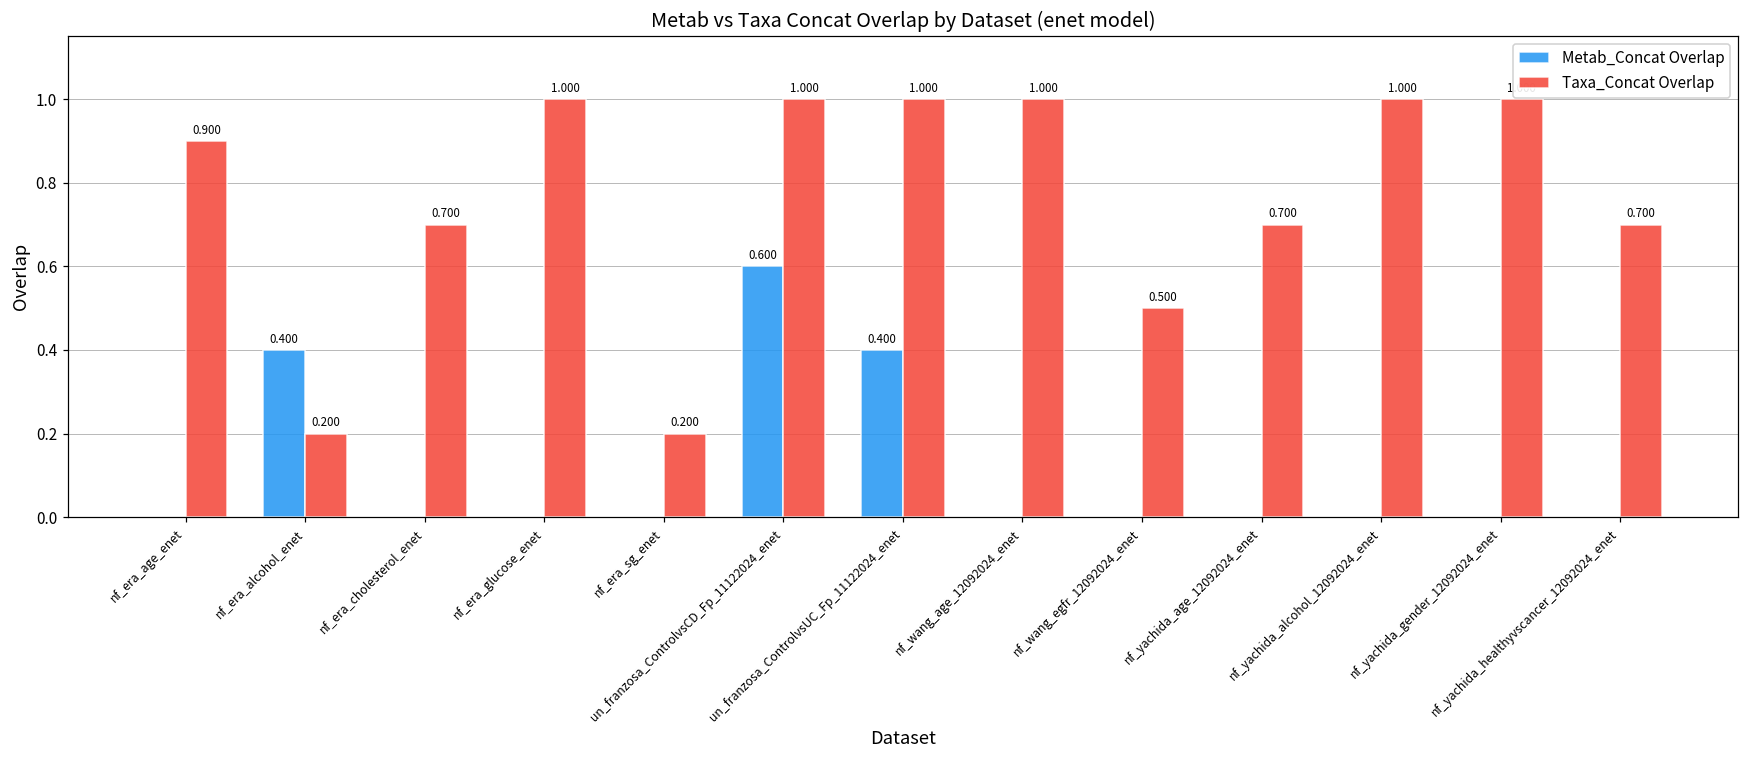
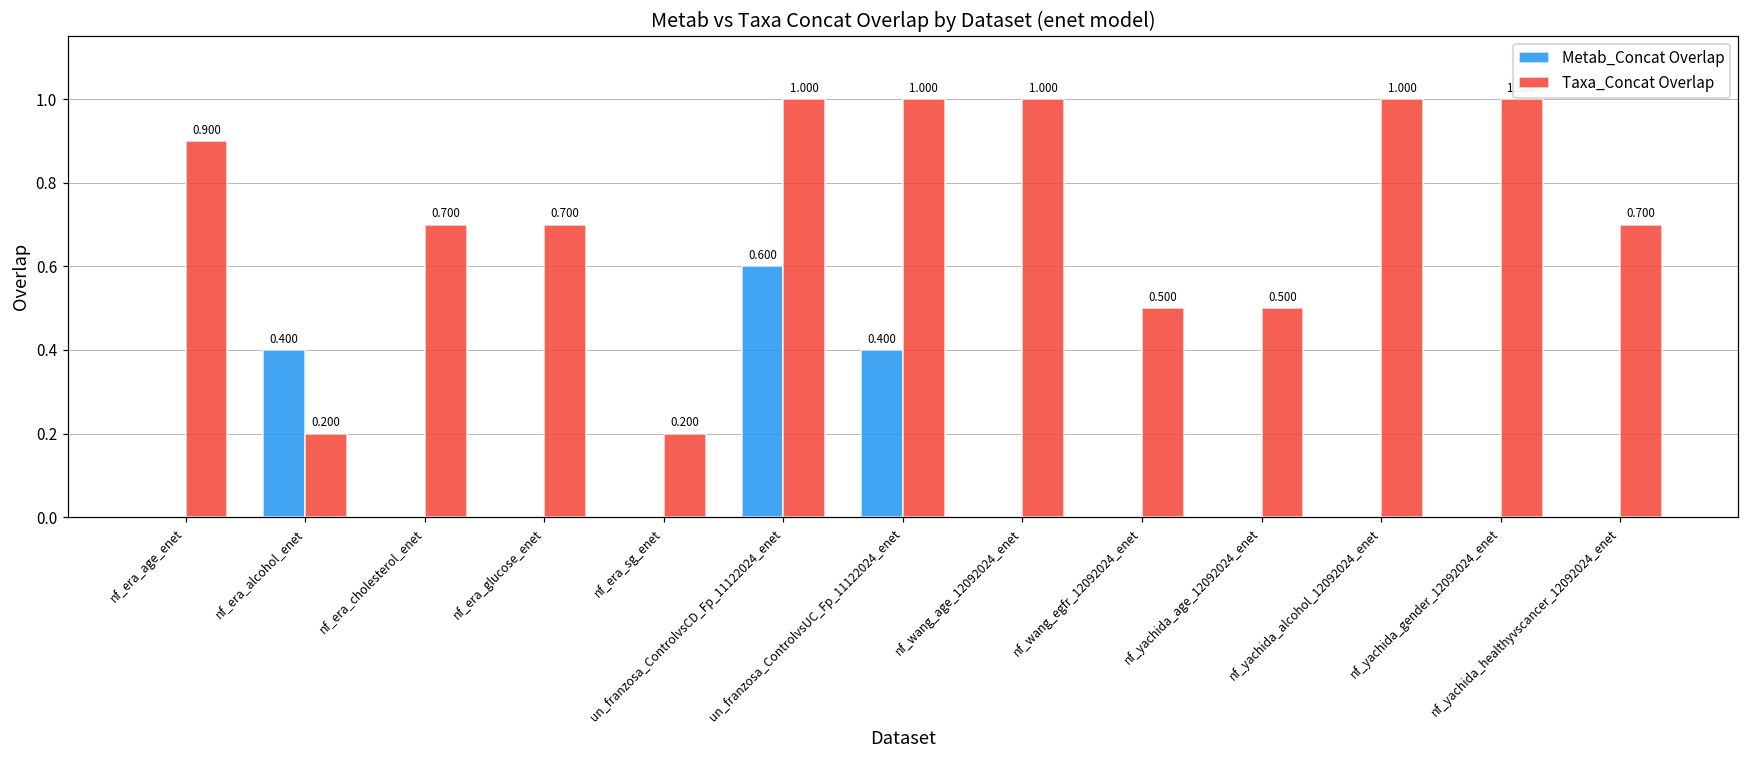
  {
    "Metab_Concat Overlap": {
      "nf_era_alcohol_enet": 0.400,
      "un_franzosa_ControlvsCD_Fp_11122024_enet": 0.600,
      "un_franzosa_ControlvsUC_Fp_11122024_enet": 0.400
    },
    "Taxa_Concat Overlap": {
      "nf_era_age_enet": 0.900,
      "nf_era_alcohol_enet": 0.200,
      "nf_era_cholesterol_enet": 0.700,
-     "nf_era_glucose_enet": 1.000,
+     "nf_era_glucose_enet": 0.700,
      "nf_era_sg_enet": 0.200,
      "un_franzosa_ControlvsCD_Fp_11122024_enet": 1.000,
      "un_franzosa_ControlvsUC_Fp_11122024_enet": 1.000,
      "nf_wang_age_12092024_enet": 1.000,
      "nf_wang_egfr_12092024_enet": 0.500,
-     "nf_yachida_age_12092024_enet": 0.700,
+     "nf_yachida_age_12092024_enet": 0.500,
      "nf_yachida_alcohol_12092024_enet": 1.000,
      "nf_yachida_healthyvscancer_12092024_enet": 0.700
    }
  }
